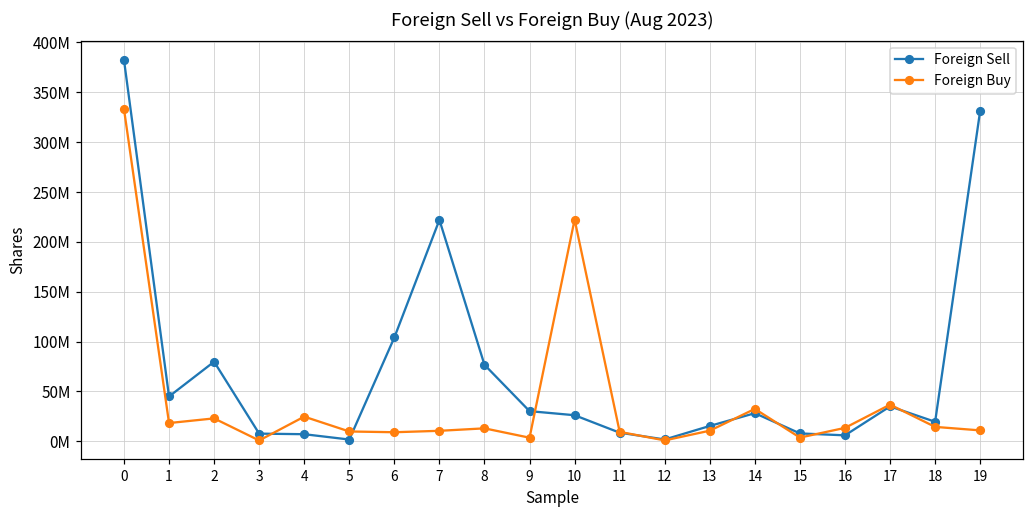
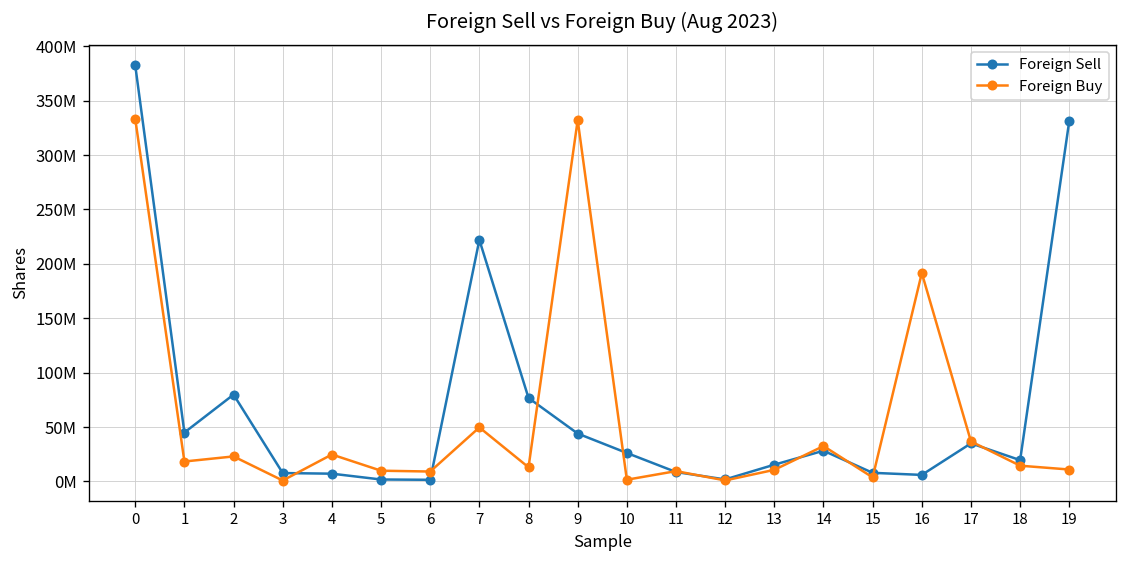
  {
    "Foreign Sell": {
      "0": 380000000,
      "1": 40000000,
      "2": 80000000,
      "3": 10000000,
      "4": 10000000,
      "5": 0,
-     "6": 100000000,
+     "6": 0,
      "7": 220000000,
      "8": 80000000,
-     "9": 30000000,
+     "9": 40000000,
      "10": 30000000,
      "13": 20000000,
      "14": 30000000,
      "15": 10000000,
      "16": 10000000,
      "18": 20000000,
      "19": 330000000
    },
    "Foreign Buy": {
      "0": 330000000,
      "1": 20000000,
      "2": 20000000,
      "3": 0,
      "4": 20000000,
      "5": 10000000,
      "6": 10000000,
-     "7": 10000000,
+     "7": 50000000,
      "8": 10000000,
-     "9": 0,
-     "10": 220000000,
+     "9": 330000000,
+     "10": 0,
      "13": 10000000,
      "14": 30000000,
      "15": 0,
-     "16": 10000000,
+     "16": 190000000,
      "18": 10000000,
      "19": 10000000
    }
  }
